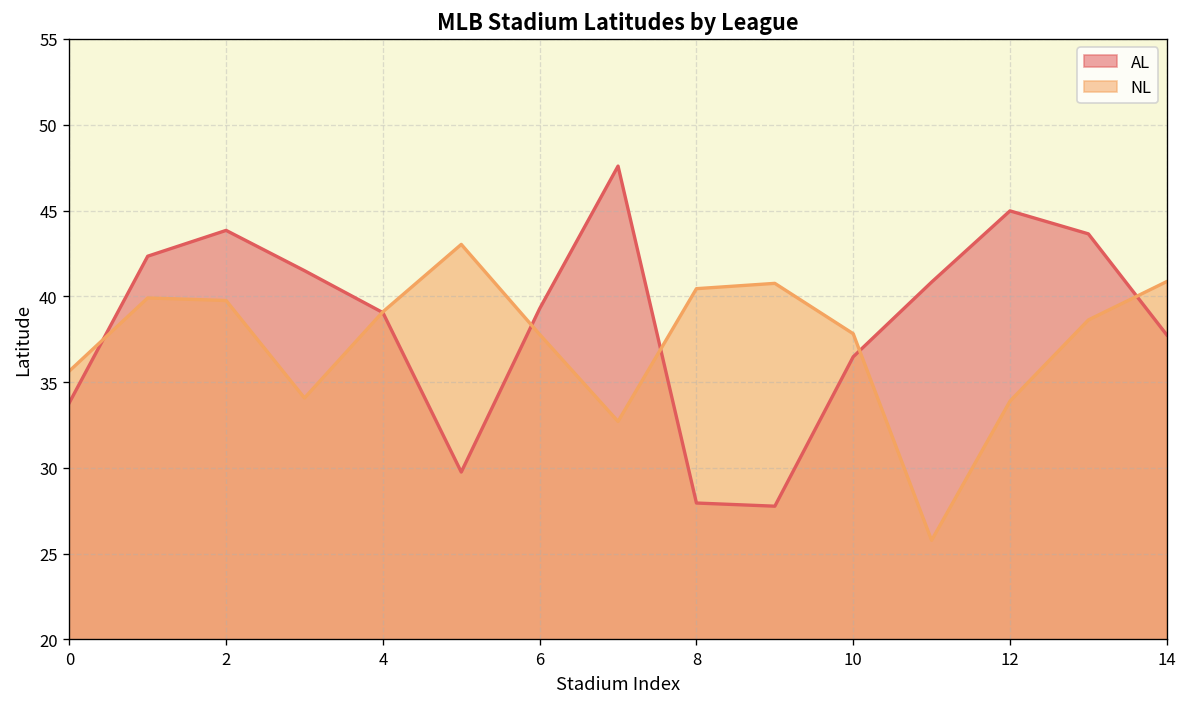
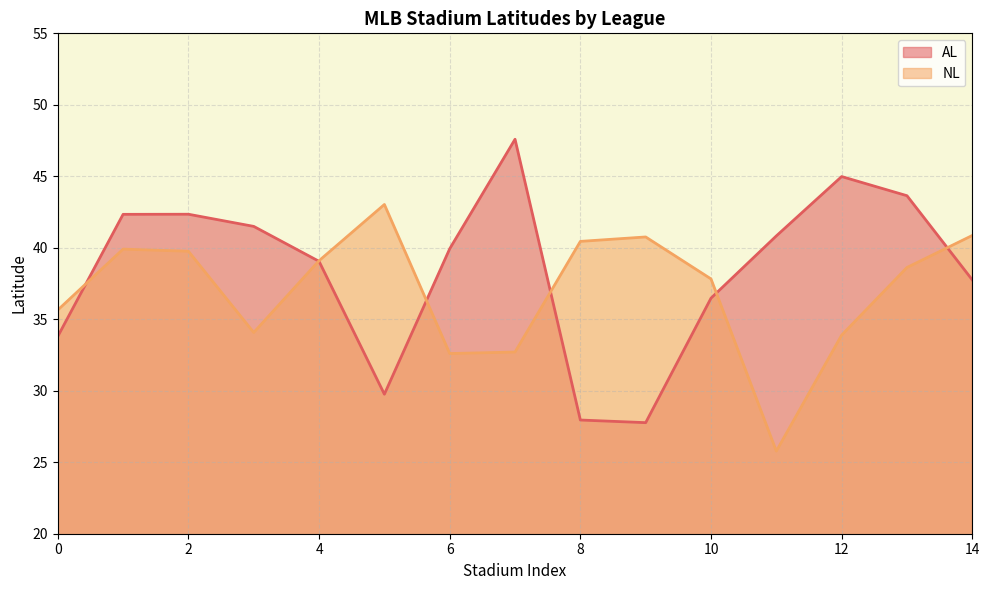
  {
    "AL": {
      "0": 33.8,
-     "2": 43.8,
-     "6": 39.3,
+     "2": 42.3,
+     "6": 39.9,
      "8": 28.0,
      "10": 36.5,
      "12": 45.0,
      "14": 37.8
    },
    "NL": {
      "0": 35.6,
      "2": 39.8,
-     "6": 37.8,
+     "6": 32.6,
      "8": 40.4,
      "10": 37.8,
      "12": 33.9,
      "14": 40.9
    }
  }
